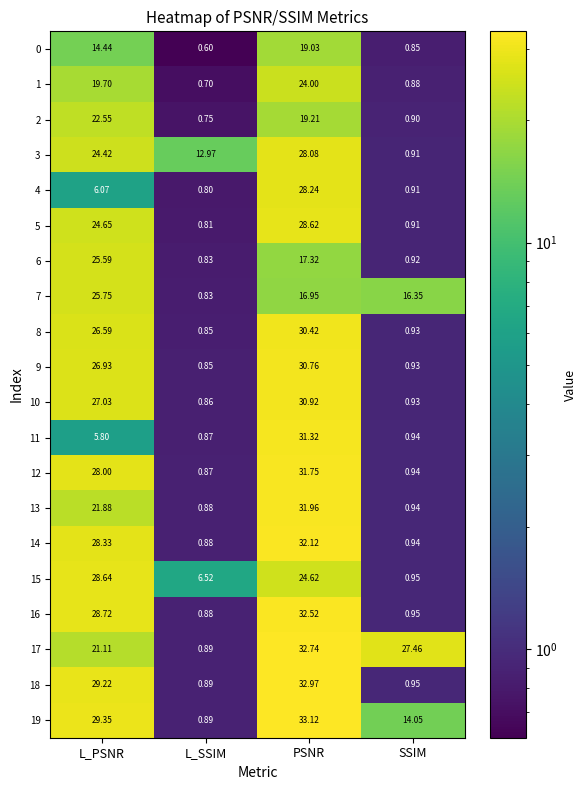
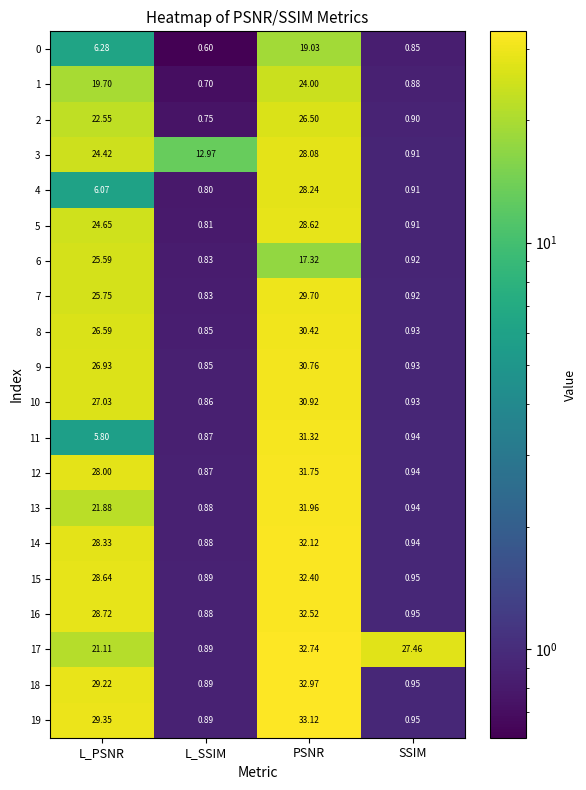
  {
    "0": {
-     "L_PSNR": 14.44,
+     "L_PSNR": 6.28,
      "L_SSIM": 0.60,
      "PSNR": 19.03,
      "SSIM": 0.85
    },
    "1": {
      "L_PSNR": 19.70,
      "L_SSIM": 0.70,
      "PSNR": 24.00,
      "SSIM": 0.88
    },
    "2": {
      "L_PSNR": 22.55,
      "L_SSIM": 0.75,
-     "PSNR": 19.21,
+     "PSNR": 26.50,
      "SSIM": 0.90
    },
    "3": {
      "L_PSNR": 24.42,
      "L_SSIM": 12.97,
      "PSNR": 28.08,
      "SSIM": 0.91
    },
    "4": {
      "L_PSNR": 6.07,
      "L_SSIM": 0.80,
      "PSNR": 28.24,
      "SSIM": 0.91
    },
    "5": {
      "L_PSNR": 24.65,
      "L_SSIM": 0.81,
      "PSNR": 28.62,
      "SSIM": 0.91
    },
    "6": {
      "L_PSNR": 25.59,
      "L_SSIM": 0.83,
      "PSNR": 17.32,
      "SSIM": 0.92
    },
    "7": {
      "L_PSNR": 25.75,
      "L_SSIM": 0.83,
-     "PSNR": 16.95,
-     "SSIM": 16.35
+     "PSNR": 29.70,
+     "SSIM": 0.92
    },
    "8": {
      "L_PSNR": 26.59,
      "L_SSIM": 0.85,
      "PSNR": 30.42,
      "SSIM": 0.93
    },
    "9": {
      "L_PSNR": 26.93,
      "L_SSIM": 0.85,
      "PSNR": 30.76,
      "SSIM": 0.93
    },
    "10": {
      "L_PSNR": 27.03,
      "L_SSIM": 0.86,
      "PSNR": 30.92,
      "SSIM": 0.93
    },
    "11": {
      "L_PSNR": 5.80,
      "L_SSIM": 0.87,
      "PSNR": 31.32,
      "SSIM": 0.94
    },
    "12": {
      "L_PSNR": 28.00,
      "L_SSIM": 0.87,
      "PSNR": 31.75,
      "SSIM": 0.94
    },
    "13": {
      "L_PSNR": 21.88,
      "L_SSIM": 0.88,
      "PSNR": 31.96,
      "SSIM": 0.94
    },
    "14": {
      "L_PSNR": 28.33,
      "L_SSIM": 0.88,
      "PSNR": 32.12,
      "SSIM": 0.94
    },
    "15": {
      "L_PSNR": 28.64,
-     "L_SSIM": 6.52,
-     "PSNR": 24.62,
+     "L_SSIM": 0.89,
+     "PSNR": 32.40,
      "SSIM": 0.95
    },
    "16": {
      "L_PSNR": 28.72,
      "L_SSIM": 0.88,
      "PSNR": 32.52,
      "SSIM": 0.95
    },
    "17": {
      "L_PSNR": 21.11,
      "L_SSIM": 0.89,
      "PSNR": 32.74,
      "SSIM": 27.46
    },
    "18": {
      "L_PSNR": 29.22,
      "L_SSIM": 0.89,
      "PSNR": 32.97,
      "SSIM": 0.95
    },
    "19": {
      "L_PSNR": 29.35,
      "L_SSIM": 0.89,
      "PSNR": 33.12,
-     "SSIM": 14.05
+     "SSIM": 0.95
    }
  }
